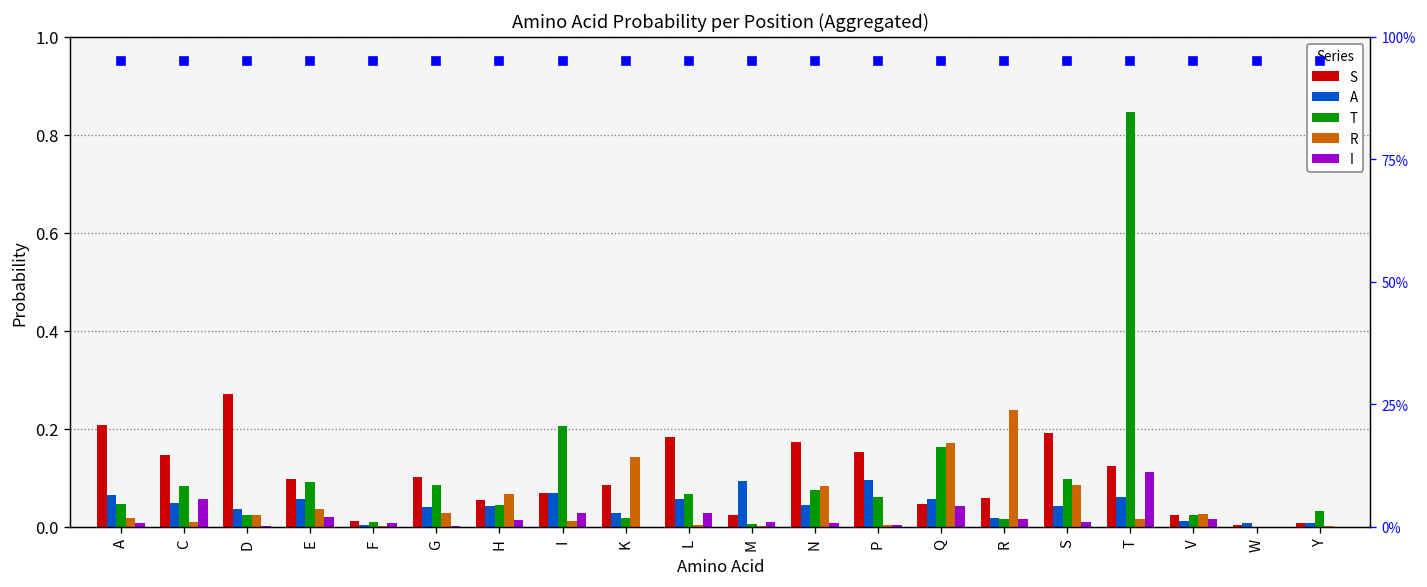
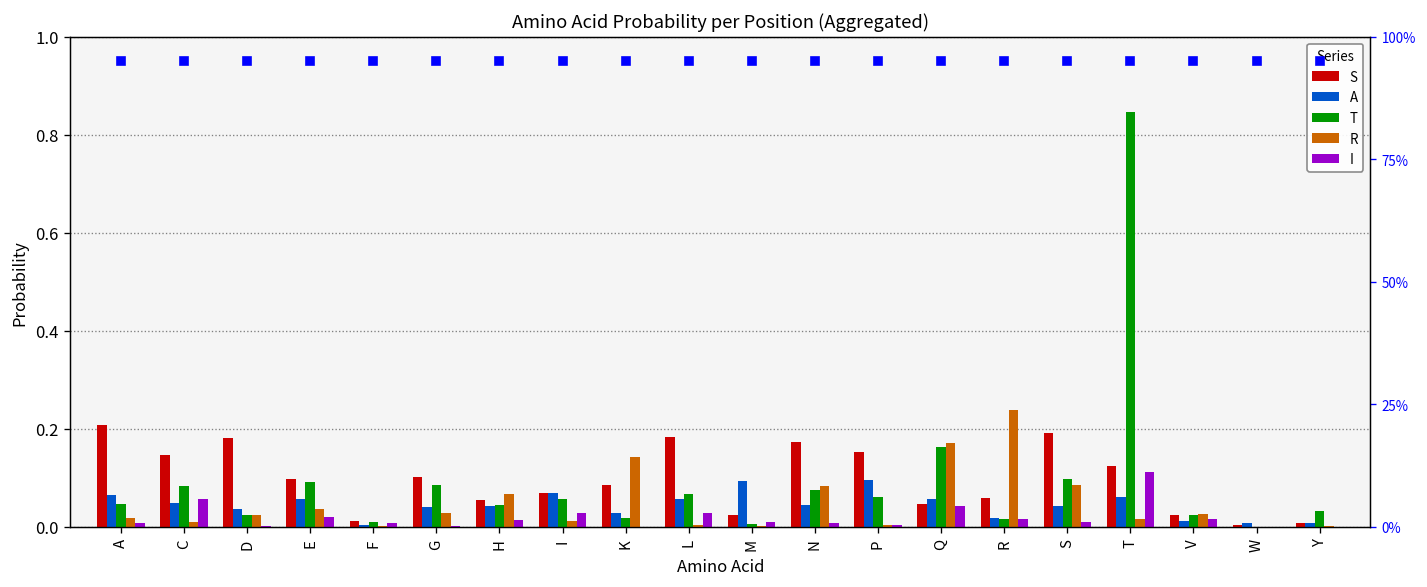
  {
    "S": {
      "A": 0.21,
      "C": 0.15,
-     "D": 0.27,
+     "D": 0.18,
      "E": 0.10,
      "F": 0.01,
      "G": 0.10,
      "H": 0.05,
      "I": 0.07,
      "K": 0.08,
      "L": 0.18,
      "M": 0.02,
      "N": 0.17,
      "P": 0.15,
      "Q": 0.05,
      "R": 0.06,
      "S": 0.19,
      "T": 0.12,
      "V": 0.02,
      "Y": 0.01
    },
    "A": {
      "A": 0.06,
      "C": 0.05,
      "D": 0.04,
      "E": 0.06,
      "G": 0.04,
      "H": 0.04,
      "I": 0.07,
      "K": 0.03,
      "L": 0.06,
      "M": 0.09,
      "N": 0.04,
      "P": 0.10,
      "Q": 0.06,
      "R": 0.02,
      "S": 0.04,
      "T": 0.06,
      "V": 0.01,
      "W": 0.01,
      "Y": 0.01
    },
    "T": {
      "A": 0.05,
      "C": 0.08,
      "D": 0.02,
      "E": 0.09,
      "F": 0.01,
      "G": 0.09,
      "H": 0.04,
-     "I": 0.21,
+     "I": 0.06,
      "K": 0.02,
      "L": 0.07,
      "N": 0.08,
      "P": 0.06,
      "Q": 0.16,
      "R": 0.02,
      "S": 0.10,
      "T": 0.85,
      "V": 0.02,
      "W": 0.00,
      "Y": 0.03
    },
    "R": {
      "A": 0.02,
      "C": 0.01,
      "D": 0.02,
      "E": 0.04,
      "G": 0.03,
      "H": 0.07,
      "I": 0.01,
      "K": 0.14,
      "N": 0.08,
      "Q": 0.17,
      "R": 0.24,
      "S": 0.09,
      "T": 0.02,
      "V": 0.03,
      "W": 0.00
    },
    "I": {
      "A": 0.01,
      "C": 0.06,
      "E": 0.02,
      "F": 0.01,
      "H": 0.01,
      "I": 0.03,
      "K": 0.00,
      "L": 0.03,
      "M": 0.01,
      "N": 0.01,
      "Q": 0.04,
      "R": 0.02,
      "S": 0.01,
      "T": 0.11,
      "V": 0.01,
      "W": 0.00,
      "Y": 0.00
    }
  }
